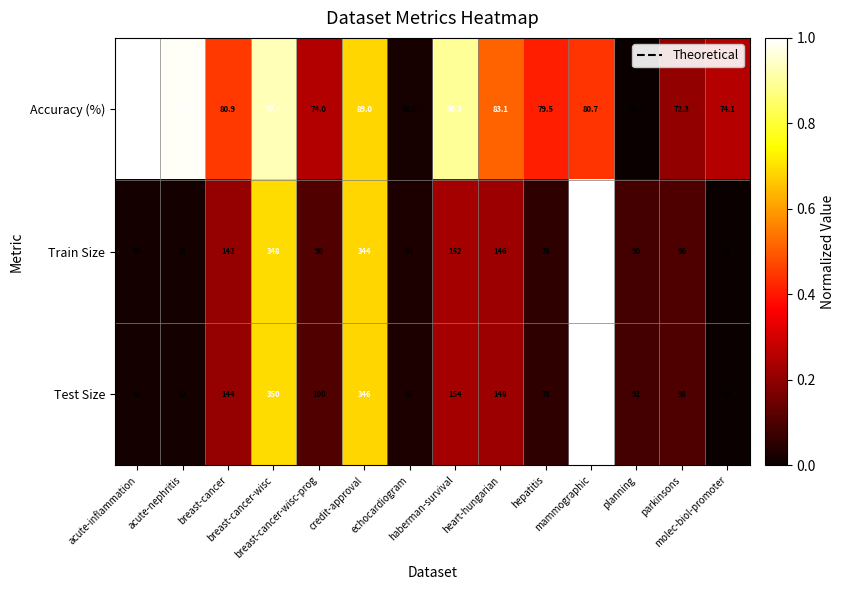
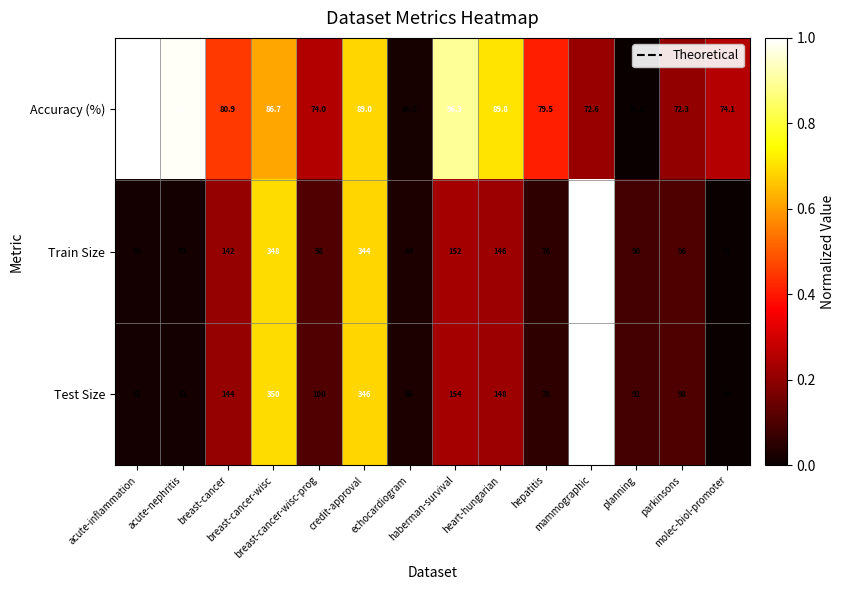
  {
    "Accuracy (%)": {
      "breast-cancer": 80.9,
-     "breast-cancer-wisc": 97.4,
+     "breast-cancer-wisc": 86.7,
      "breast-cancer-wisc-prog": 74.0,
      "credit-approval": 89.0,
      "haberman-survival": 96.3,
-     "heart-hungarian": 83.1,
+     "heart-hungarian": 89.8,
      "hepatitis": 79.5,
-     "mammographic": 80.7,
+     "mammographic": 72.6,
      "parkinsons": 72.3,
      "molec-biol-promoter": 74.1
    },
    "Train Size": {
      "breast-cancer": 142,
      "breast-cancer-wisc": 348,
      "breast-cancer-wisc-prog": 98,
      "credit-approval": 344,
      "haberman-survival": 152,
      "heart-hungarian": 146,
      "planning": 90,
      "parkinsons": 96
    },
    "Test Size": {
      "breast-cancer": 144,
      "breast-cancer-wisc": 350,
      "breast-cancer-wisc-prog": 100,
      "credit-approval": 346,
      "haberman-survival": 154,
      "heart-hungarian": 148,
      "planning": 92,
      "parkinsons": 98
    }
  }
